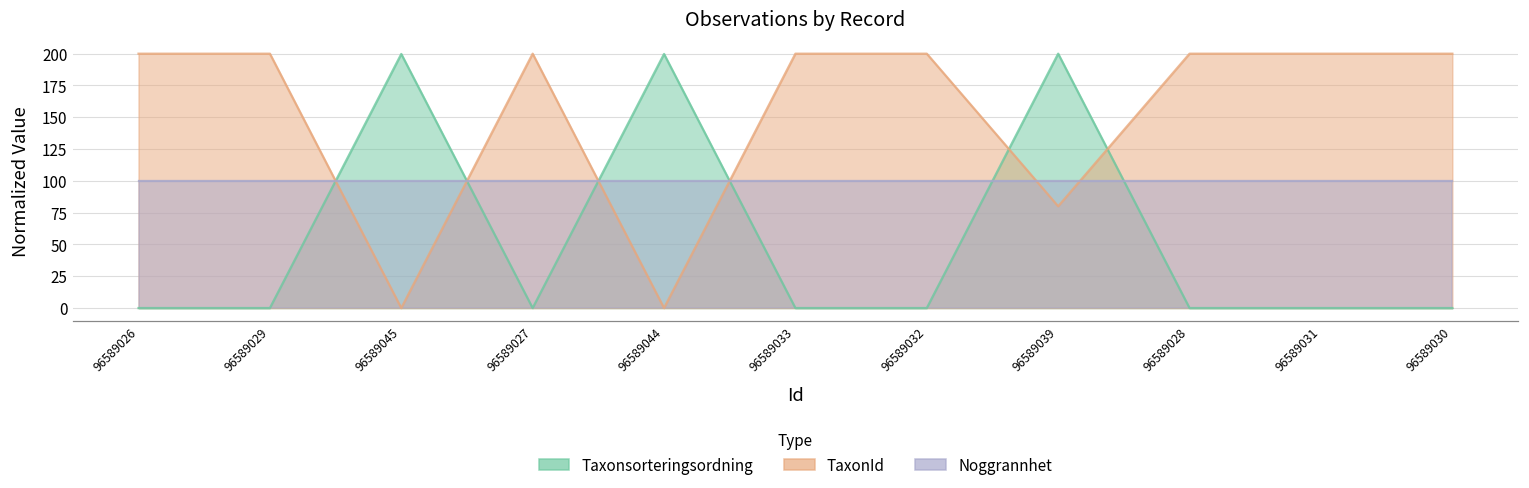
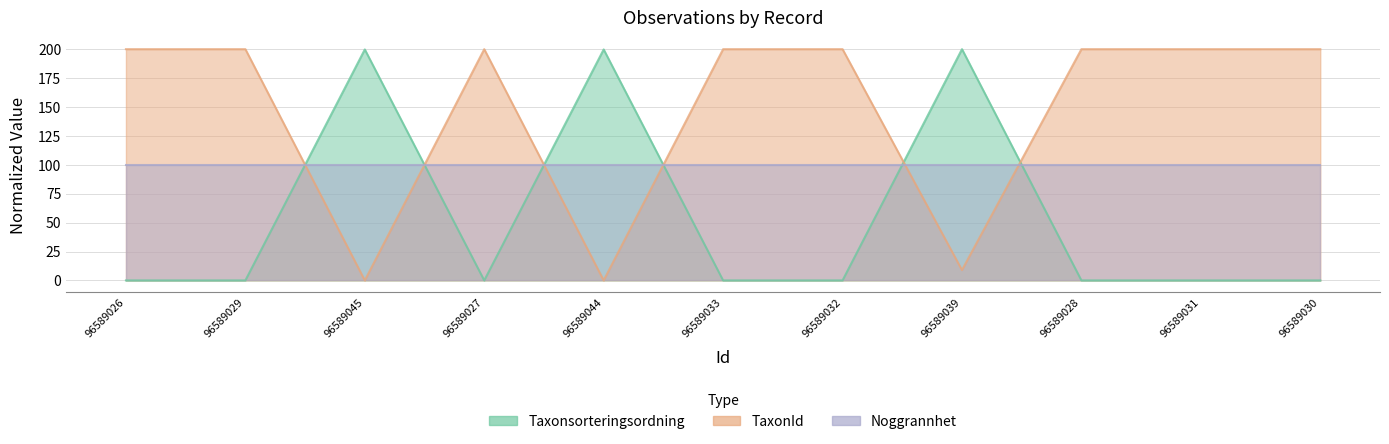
  {
    "TaxonId": {
      "96589026": 200,
      "96589029": 200,
      "96589045": 0,
      "96589027": 200,
      "96589044": 0,
      "96589033": 200,
      "96589032": 200,
-     "96589039": 80,
+     "96589039": 9,
      "96589028": 200,
      "96589031": 200,
      "96589030": 200
    }
  }
